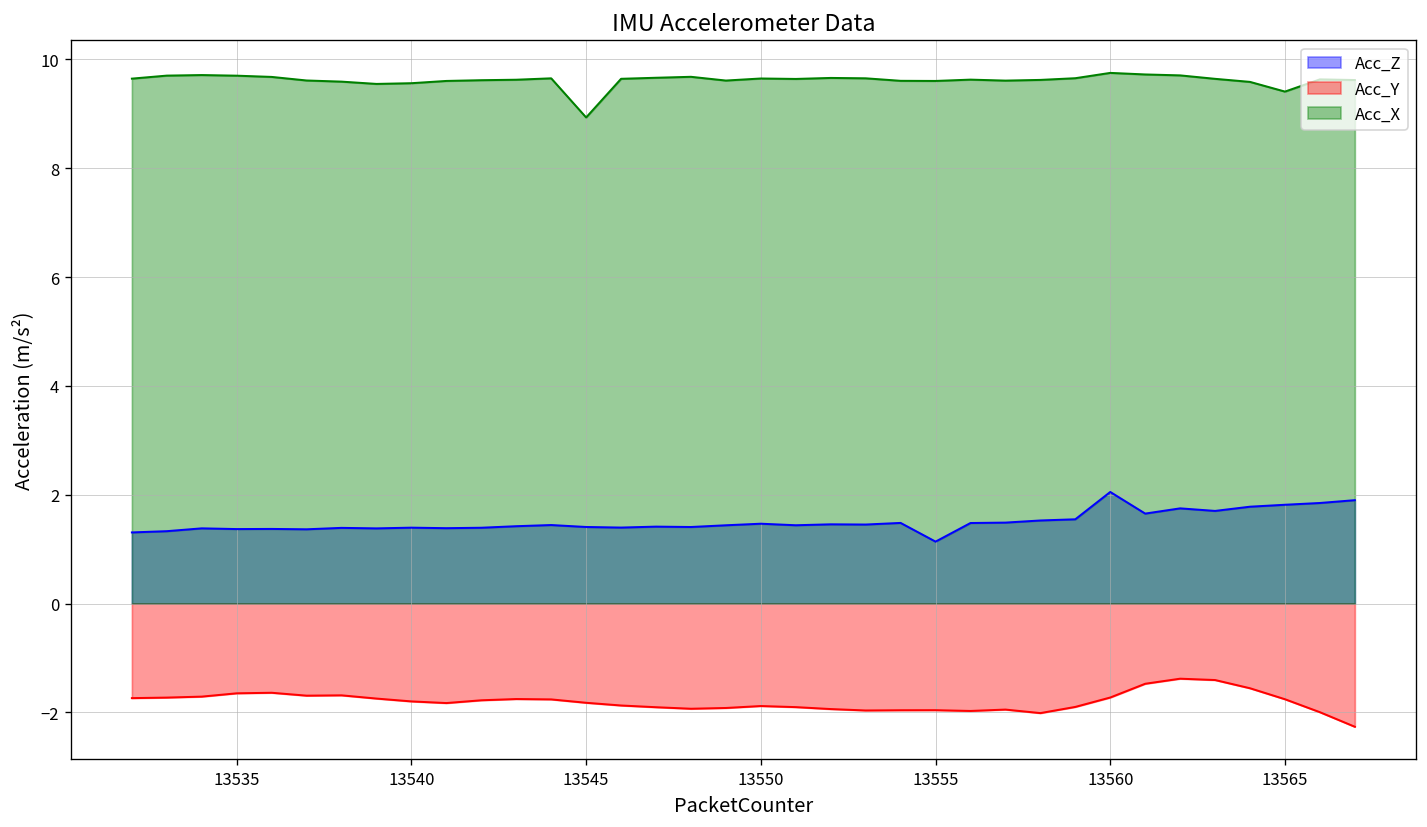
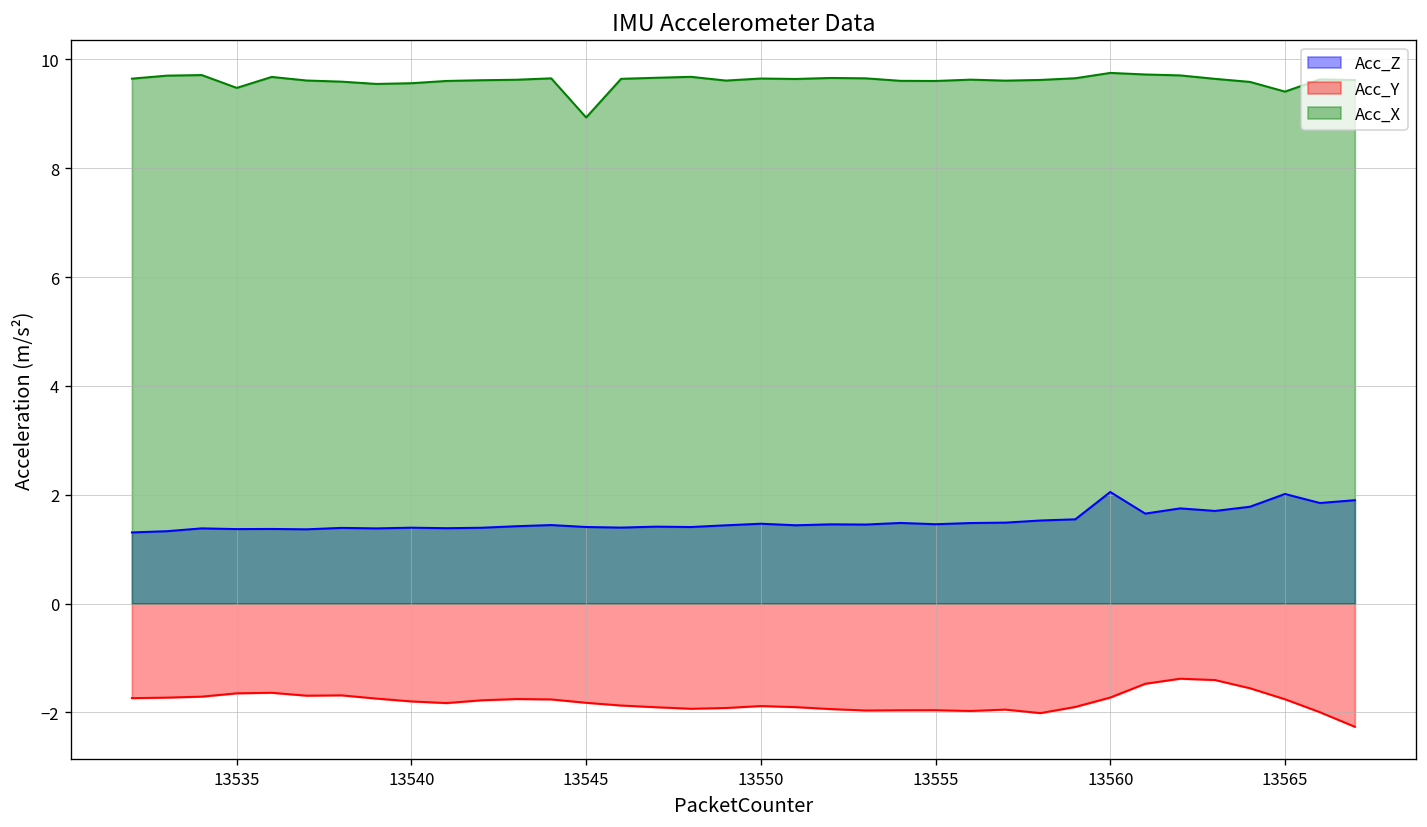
  {
    "Acc_Z": {
      "13535": 1.4,
      "13540": 1.4,
      "13545": 1.4,
      "13550": 1.5,
-     "13555": 1.1,
+     "13555": 1.5,
      "13560": 2.1,
-     "13565": 1.8
+     "13565": 2.0
    },
    "Acc_X": {
-     "13535": 9.7,
+     "13535": 9.5,
      "13540": 9.6,
      "13545": 8.9,
      "13550": 9.6,
      "13555": 9.6,
      "13560": 9.8,
      "13565": 9.4
    }
  }
